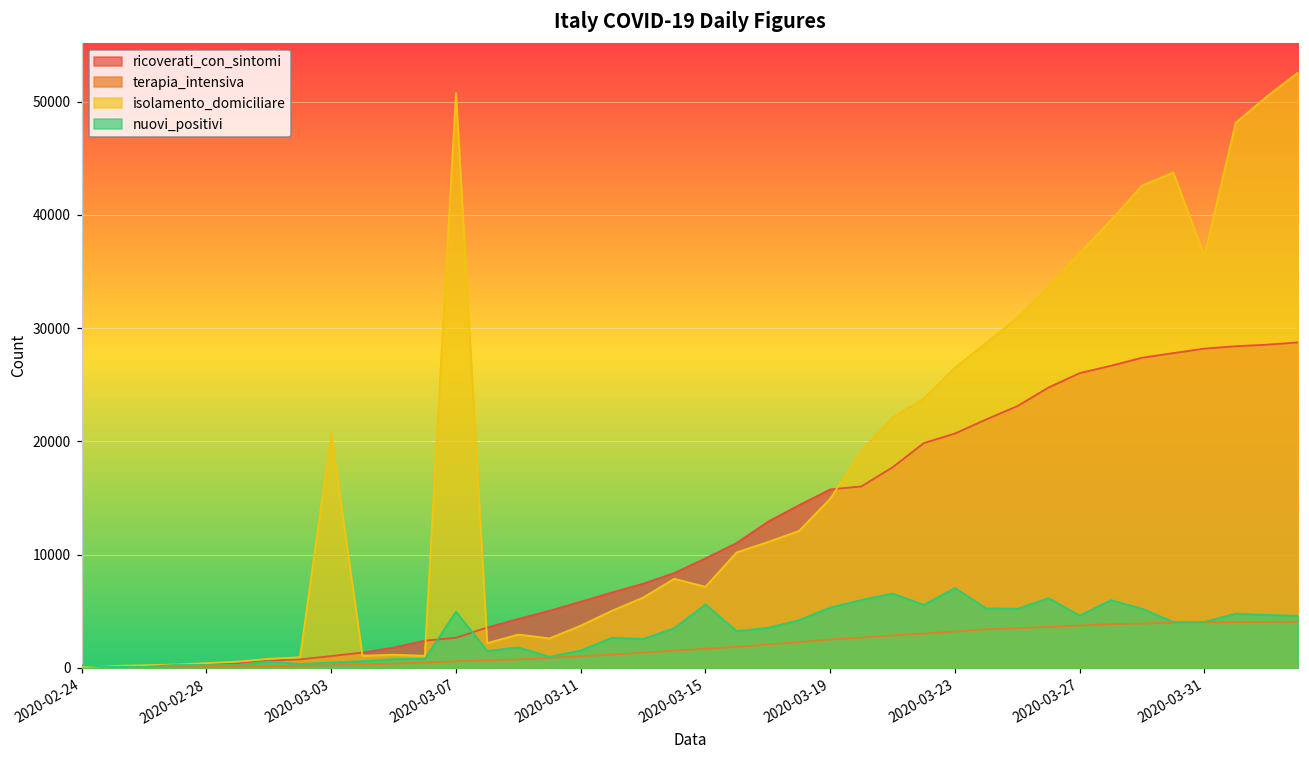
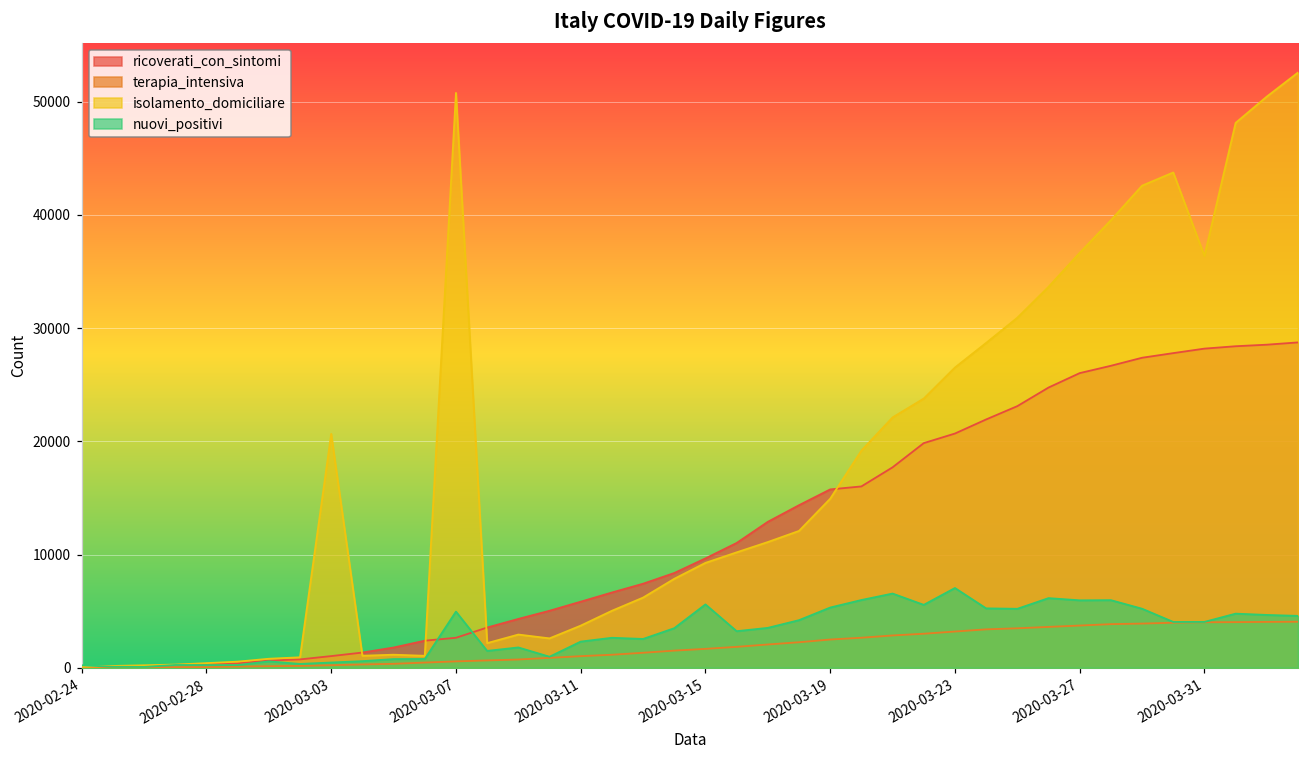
  {
    "isolamento_domiciliare": {
      "2020-03-03": 20700,
      "2020-03-07": 50800,
      "2020-03-11": 3700,
-     "2020-03-15": 7200,
+     "2020-03-15": 9300,
      "2020-03-19": 14900,
      "2020-03-23": 26500,
      "2020-03-27": 36700,
      "2020-03-31": 36400
    },
    "nuovi_positivi": {
      "2020-03-07": 5000,
-     "2020-03-11": 1500,
+     "2020-03-11": 2300,
      "2020-03-15": 5600,
      "2020-03-19": 5300,
      "2020-03-23": 7000,
-     "2020-03-27": 4600
+     "2020-03-27": 6000
    }
  }
